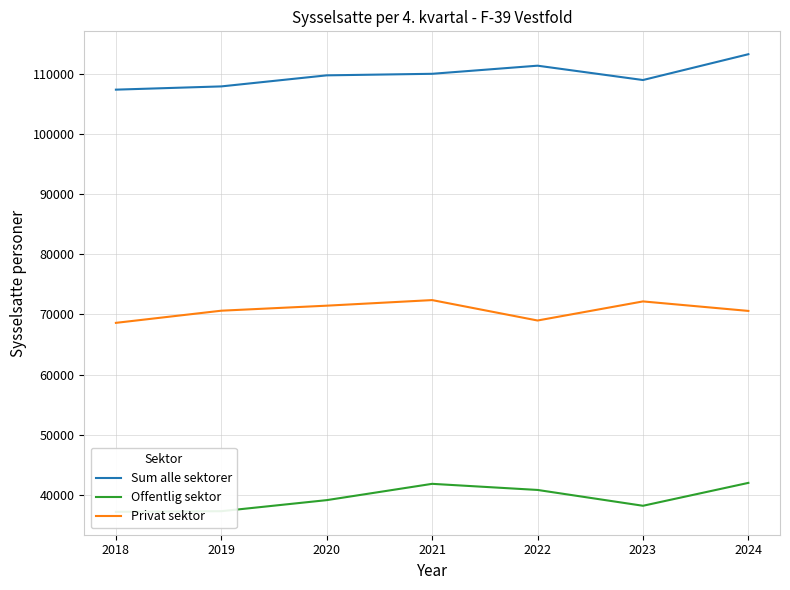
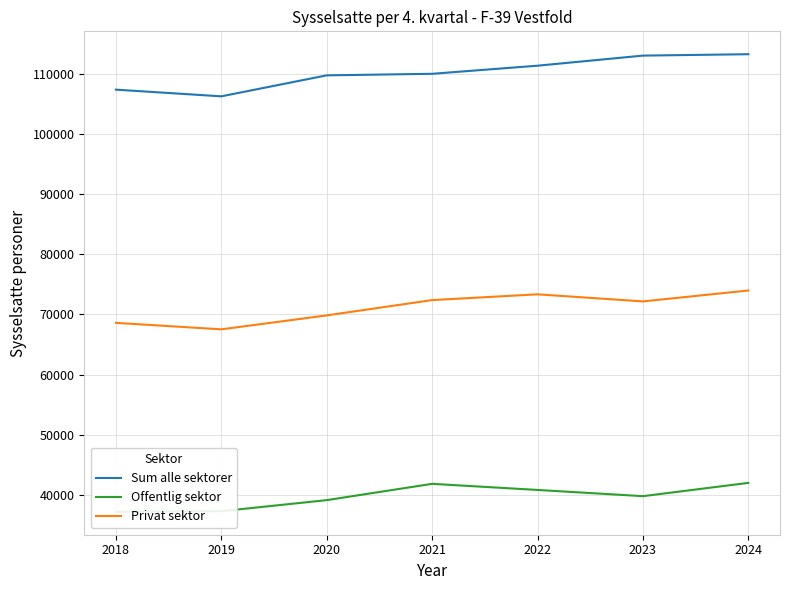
  {
    "Sum alle sektorer": {
      "2018": 107000,
-     "2019": 108000,
+     "2019": 106000,
      "2020": 110000,
      "2021": 110000,
      "2022": 111000,
-     "2023": 109000,
+     "2023": 113000,
      "2024": 113000
    },
    "Offentlig sektor": {
      "2020": 39000,
      "2021": 42000,
      "2022": 41000,
-     "2023": 38000,
+     "2023": 40000,
      "2024": 42000
    },
    "Privat sektor": {
      "2018": 69000,
-     "2019": 71000,
-     "2020": 71000,
+     "2019": 68000,
+     "2020": 70000,
      "2021": 72000,
-     "2022": 69000,
+     "2022": 73000,
      "2023": 72000,
-     "2024": 71000
+     "2024": 74000
    }
  }
